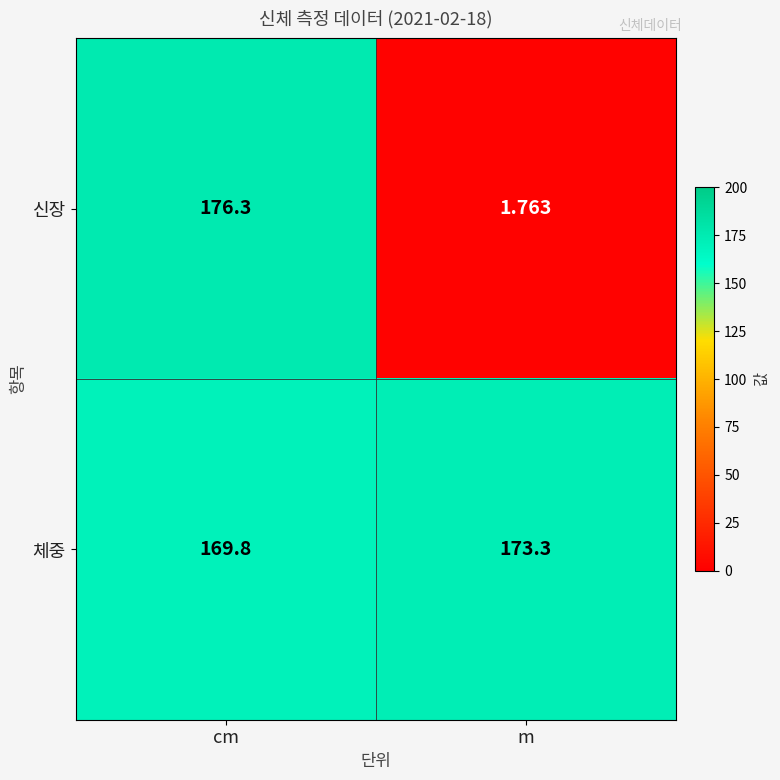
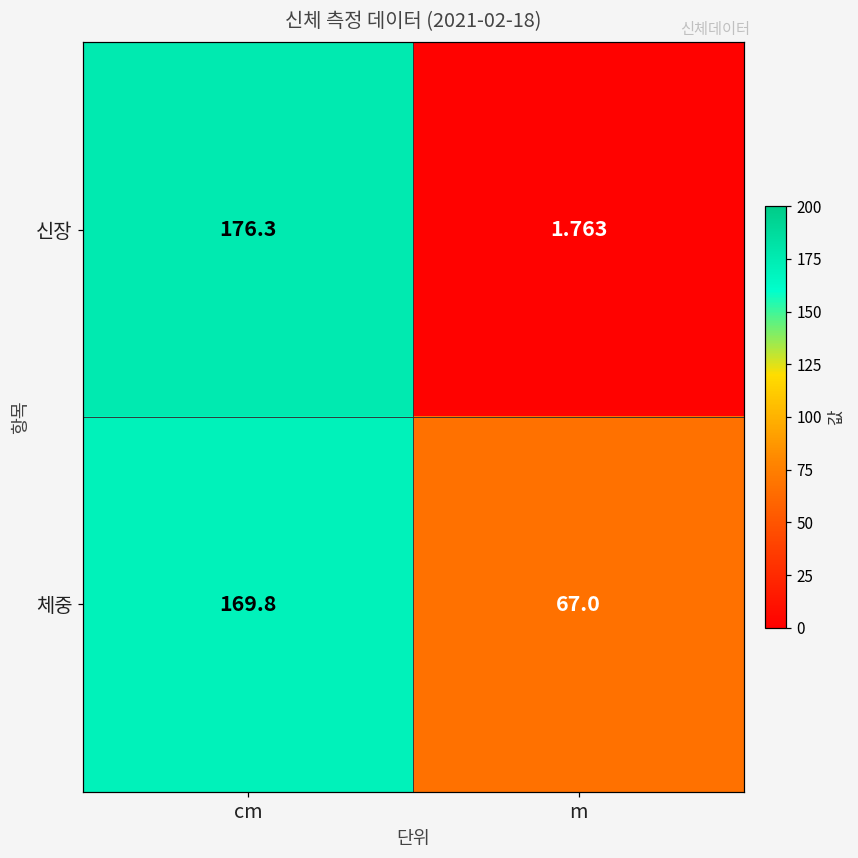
  {
    "신장": {
      "cm": 176.3,
      "m": 1.763
    },
    "체중": {
      "cm": 169.8,
-     "m": 173.3
+     "m": 67.0
    }
  }
